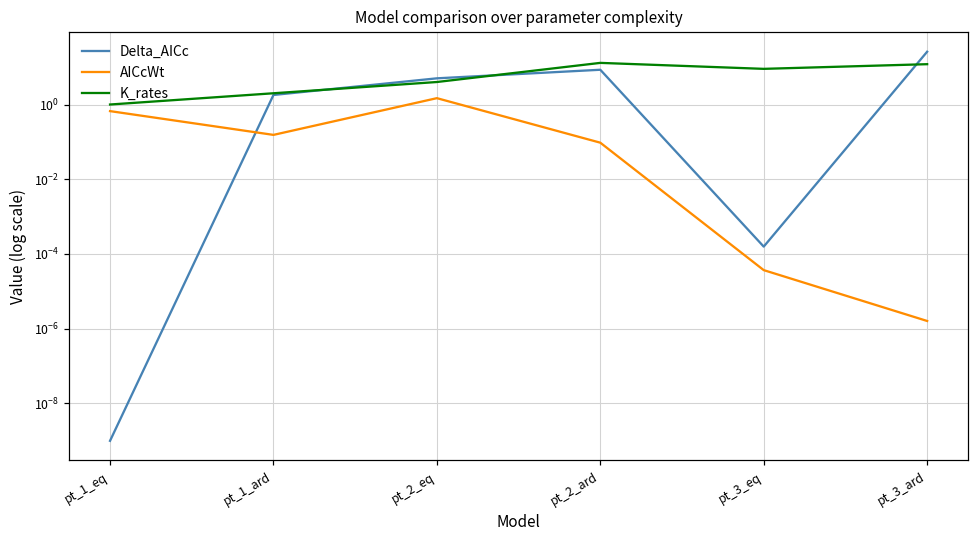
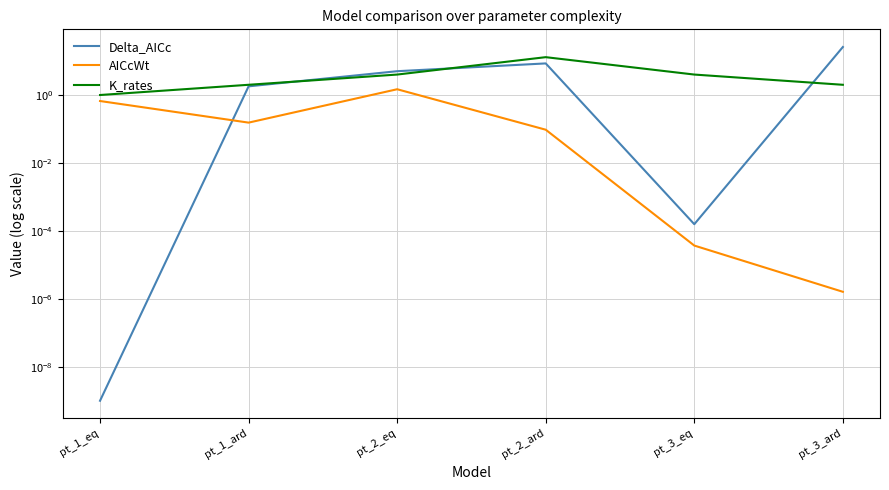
  {
    "Delta_AICc": {
      "pt_1_eq": 0.0000000010,
      "pt_2_eq": 5,
      "pt_2_ard": 9,
      "pt_3_eq": 0.0002,
      "pt_3_ard": 30
    },
    "AICcWt": {
      "pt_1_eq": 0.7,
      "pt_1_ard": 0.2,
      "pt_2_eq": 1,
      "pt_2_ard": 0.10,
      "pt_3_eq": 0.00004,
      "pt_3_ard": 0.000002
    },
    "K_rates": {
      "pt_1_eq": 1,
      "pt_2_eq": 4,
      "pt_2_ard": 13,
-     "pt_3_eq": 9,
-     "pt_3_ard": 12
+     "pt_3_eq": 4,
+     "pt_3_ard": 2
    }
  }
